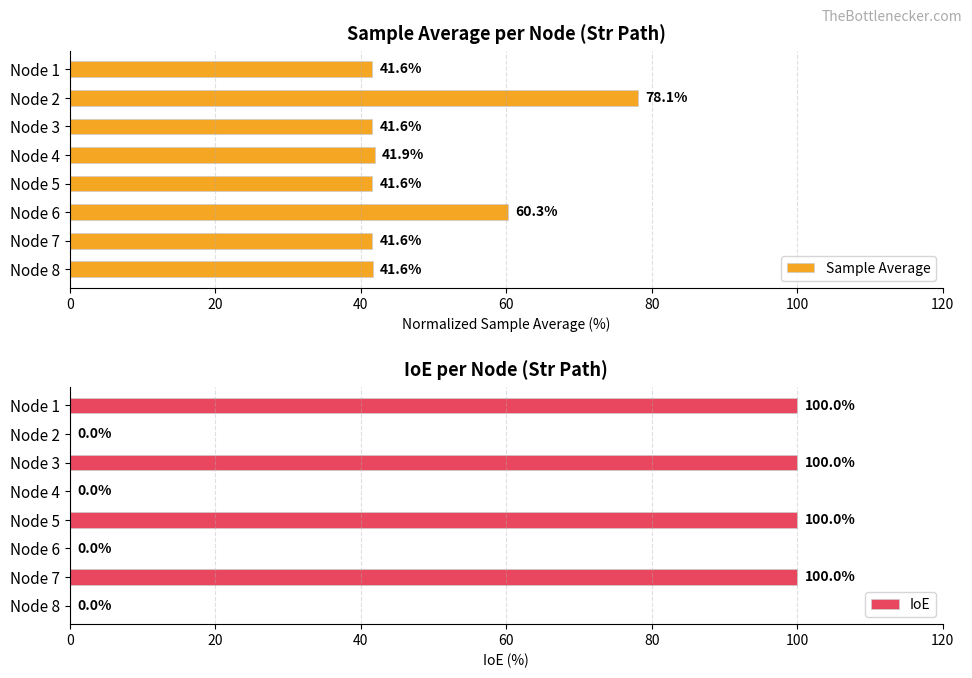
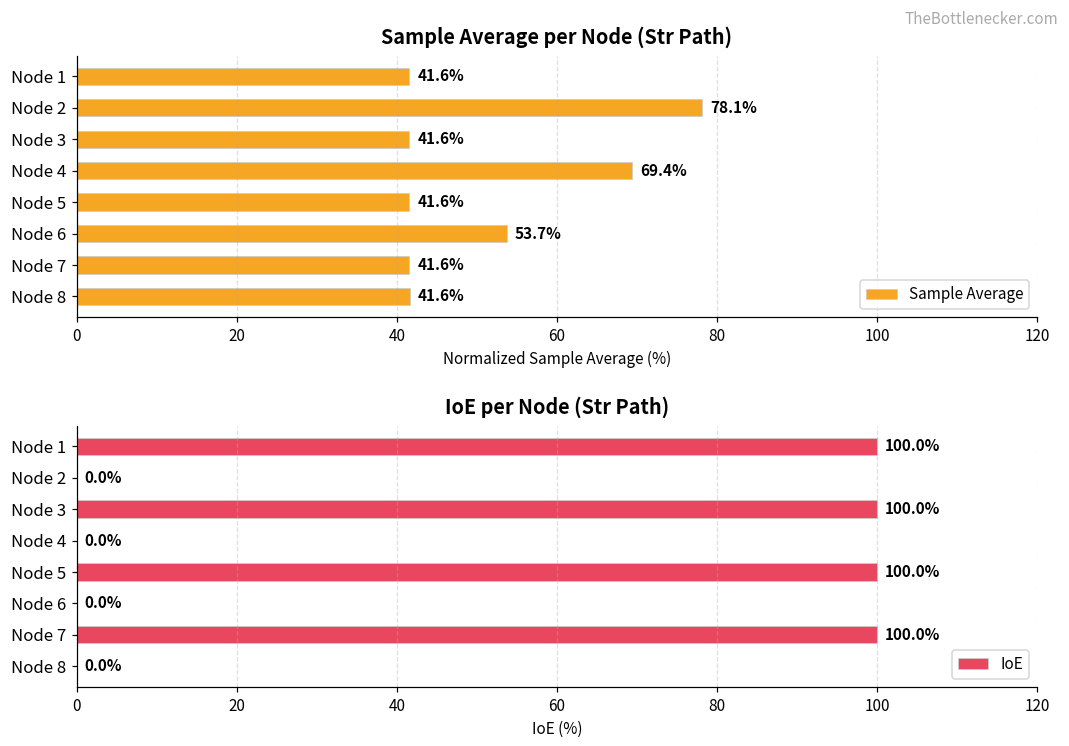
  {
    "Sample Average per Node (Str Path)": {
      "Node 1": "41.6%",
      "Node 2": "78.1%",
      "Node 3": "41.6%",
-     "Node 4": "41.9%",
+     "Node 4": "69.4%",
      "Node 5": "41.6%",
-     "Node 6": "60.3%",
+     "Node 6": "53.7%",
      "Node 7": "41.6%",
      "Node 8": "41.6%"
    },
    "IoE per Node (Str Path)": {
      "Node 1": "100.0%",
      "Node 2": "0.0%",
      "Node 3": "100.0%",
      "Node 4": "0.0%",
      "Node 5": "100.0%",
      "Node 6": "0.0%",
      "Node 7": "100.0%",
      "Node 8": "0.0%"
    }
  }
